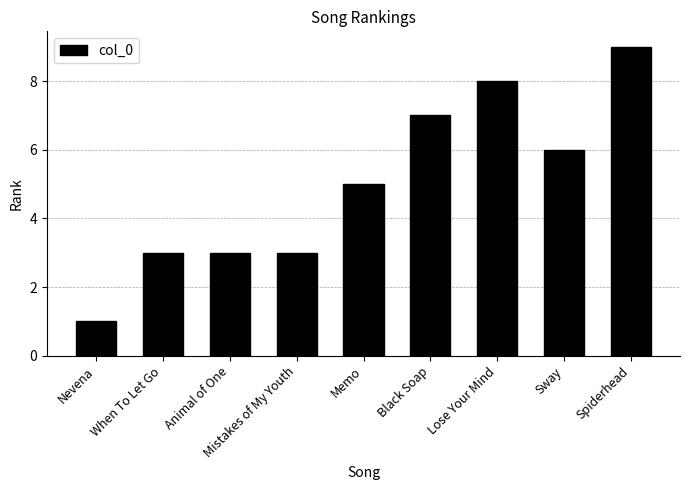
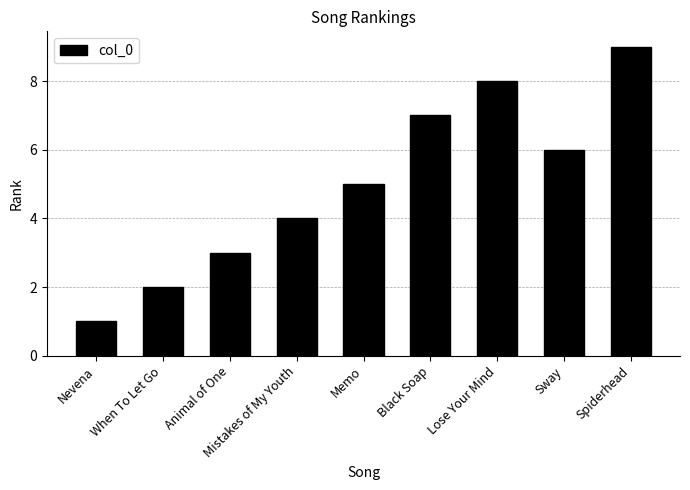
  {
    "Nevena": 1,
-   "When To Let Go": 3,
+   "When To Let Go": 2,
    "Animal of One": 3,
-   "Mistakes of My Youth": 3,
+   "Mistakes of My Youth": 4,
    "Memo": 5,
    "Black Soap": 7,
    "Lose Your Mind": 8,
    "Sway": 6,
    "Spiderhead": 9
  }
